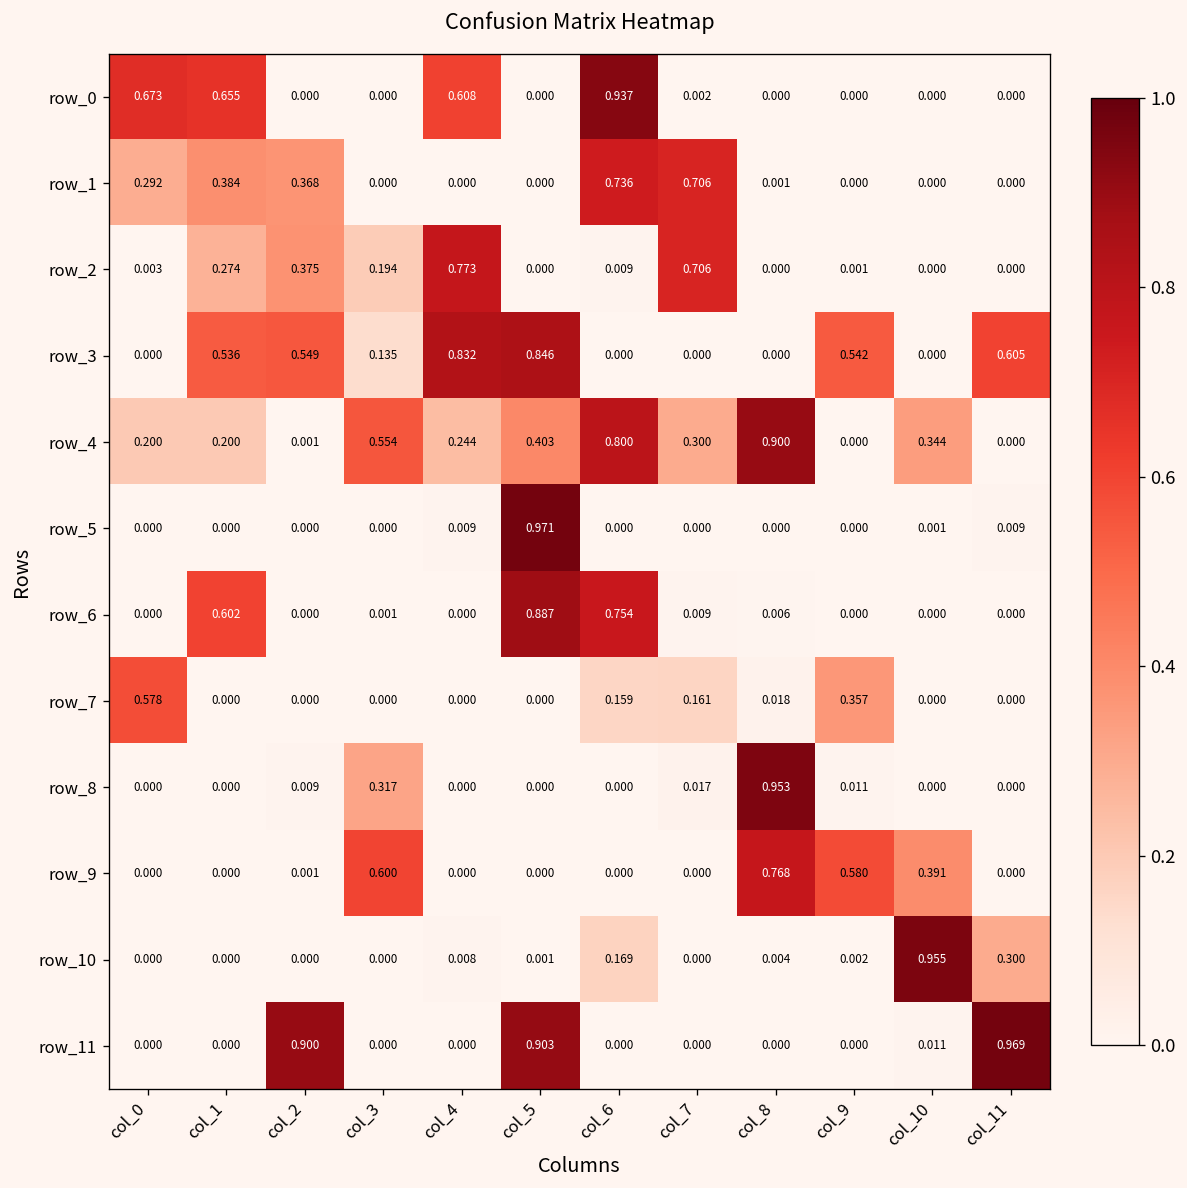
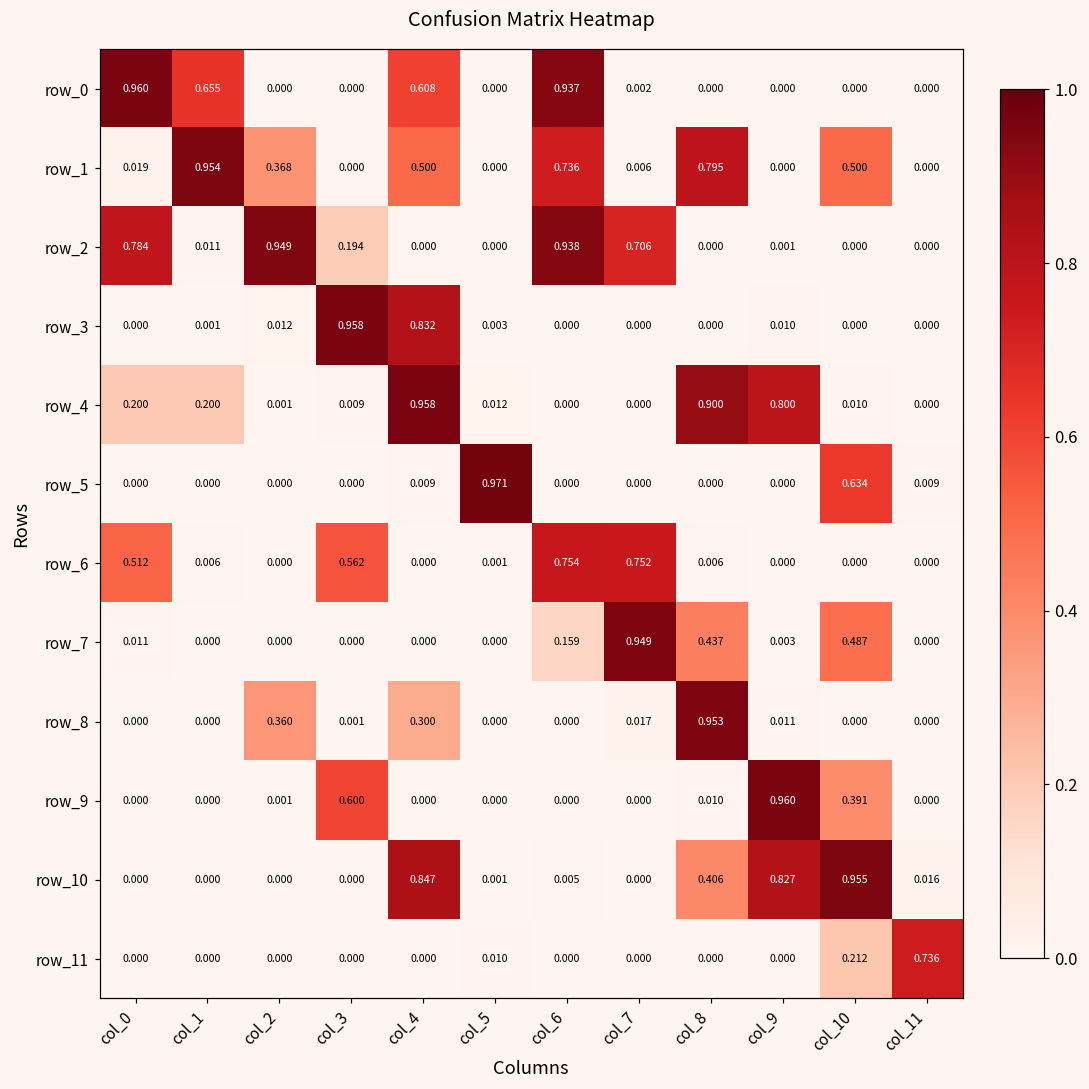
  {
    "row_0": {
-     "col_0": 0.673,
+     "col_0": 0.960,
      "col_1": 0.655,
      "col_2": 0.000,
      "col_3": 0.000,
      "col_4": 0.608,
      "col_5": 0.000,
      "col_6": 0.937,
      "col_7": 0.002,
      "col_8": 0.000,
      "col_9": 0.000,
      "col_10": 0.000,
      "col_11": 0.000
    },
    "row_1": {
-     "col_0": 0.292,
-     "col_1": 0.384,
+     "col_0": 0.019,
+     "col_1": 0.954,
      "col_2": 0.368,
      "col_3": 0.000,
-     "col_4": 0.000,
+     "col_4": 0.500,
      "col_5": 0.000,
      "col_6": 0.736,
-     "col_7": 0.706,
-     "col_8": 0.001,
+     "col_7": 0.006,
+     "col_8": 0.795,
      "col_9": 0.000,
-     "col_10": 0.000,
+     "col_10": 0.500,
      "col_11": 0.000
    },
    "row_2": {
-     "col_0": 0.003,
-     "col_1": 0.274,
-     "col_2": 0.375,
+     "col_0": 0.784,
+     "col_1": 0.011,
+     "col_2": 0.949,
      "col_3": 0.194,
-     "col_4": 0.773,
+     "col_4": 0.000,
      "col_5": 0.000,
-     "col_6": 0.009,
+     "col_6": 0.938,
      "col_7": 0.706,
      "col_8": 0.000,
      "col_9": 0.001,
      "col_10": 0.000,
      "col_11": 0.000
    },
    "row_3": {
      "col_0": 0.000,
-     "col_1": 0.536,
-     "col_2": 0.549,
-     "col_3": 0.135,
+     "col_1": 0.001,
+     "col_2": 0.012,
+     "col_3": 0.958,
      "col_4": 0.832,
-     "col_5": 0.846,
+     "col_5": 0.003,
      "col_6": 0.000,
      "col_7": 0.000,
      "col_8": 0.000,
-     "col_9": 0.542,
+     "col_9": 0.010,
      "col_10": 0.000,
-     "col_11": 0.605
+     "col_11": 0.000
    },
    "row_4": {
      "col_0": 0.200,
      "col_1": 0.200,
      "col_2": 0.001,
-     "col_3": 0.554,
-     "col_4": 0.244,
-     "col_5": 0.403,
-     "col_6": 0.800,
-     "col_7": 0.300,
+     "col_3": 0.009,
+     "col_4": 0.958,
+     "col_5": 0.012,
+     "col_6": 0.000,
+     "col_7": 0.000,
      "col_8": 0.900,
-     "col_9": 0.000,
-     "col_10": 0.344,
+     "col_9": 0.800,
+     "col_10": 0.010,
      "col_11": 0.000
    },
    "row_5": {
      "col_0": 0.000,
      "col_1": 0.000,
      "col_2": 0.000,
      "col_3": 0.000,
      "col_4": 0.009,
      "col_5": 0.971,
      "col_6": 0.000,
      "col_7": 0.000,
      "col_8": 0.000,
      "col_9": 0.000,
-     "col_10": 0.001,
+     "col_10": 0.634,
      "col_11": 0.009
    },
    "row_6": {
-     "col_0": 0.000,
-     "col_1": 0.602,
+     "col_0": 0.512,
+     "col_1": 0.006,
      "col_2": 0.000,
-     "col_3": 0.001,
+     "col_3": 0.562,
      "col_4": 0.000,
-     "col_5": 0.887,
+     "col_5": 0.001,
      "col_6": 0.754,
-     "col_7": 0.009,
+     "col_7": 0.752,
      "col_8": 0.006,
      "col_9": 0.000,
      "col_10": 0.000,
      "col_11": 0.000
    },
    "row_7": {
-     "col_0": 0.578,
+     "col_0": 0.011,
      "col_1": 0.000,
      "col_2": 0.000,
      "col_3": 0.000,
      "col_4": 0.000,
      "col_5": 0.000,
      "col_6": 0.159,
-     "col_7": 0.161,
-     "col_8": 0.018,
-     "col_9": 0.357,
-     "col_10": 0.000,
+     "col_7": 0.949,
+     "col_8": 0.437,
+     "col_9": 0.003,
+     "col_10": 0.487,
      "col_11": 0.000
    },
    "row_8": {
      "col_0": 0.000,
      "col_1": 0.000,
-     "col_2": 0.009,
-     "col_3": 0.317,
-     "col_4": 0.000,
+     "col_2": 0.360,
+     "col_3": 0.001,
+     "col_4": 0.300,
      "col_5": 0.000,
      "col_6": 0.000,
      "col_7": 0.017,
      "col_8": 0.953,
      "col_9": 0.011,
      "col_10": 0.000,
      "col_11": 0.000
    },
    "row_9": {
      "col_0": 0.000,
      "col_1": 0.000,
      "col_2": 0.001,
      "col_3": 0.600,
      "col_4": 0.000,
      "col_5": 0.000,
      "col_6": 0.000,
      "col_7": 0.000,
-     "col_8": 0.768,
-     "col_9": 0.580,
+     "col_8": 0.010,
+     "col_9": 0.960,
      "col_10": 0.391,
      "col_11": 0.000
    },
    "row_10": {
      "col_0": 0.000,
      "col_1": 0.000,
      "col_2": 0.000,
      "col_3": 0.000,
-     "col_4": 0.008,
+     "col_4": 0.847,
      "col_5": 0.001,
-     "col_6": 0.169,
+     "col_6": 0.005,
      "col_7": 0.000,
-     "col_8": 0.004,
-     "col_9": 0.002,
+     "col_8": 0.406,
+     "col_9": 0.827,
      "col_10": 0.955,
-     "col_11": 0.300
+     "col_11": 0.016
    },
    "row_11": {
      "col_0": 0.000,
      "col_1": 0.000,
-     "col_2": 0.900,
+     "col_2": 0.000,
      "col_3": 0.000,
      "col_4": 0.000,
-     "col_5": 0.903,
+     "col_5": 0.010,
      "col_6": 0.000,
      "col_7": 0.000,
      "col_8": 0.000,
      "col_9": 0.000,
-     "col_10": 0.011,
-     "col_11": 0.969
+     "col_10": 0.212,
+     "col_11": 0.736
    }
  }
